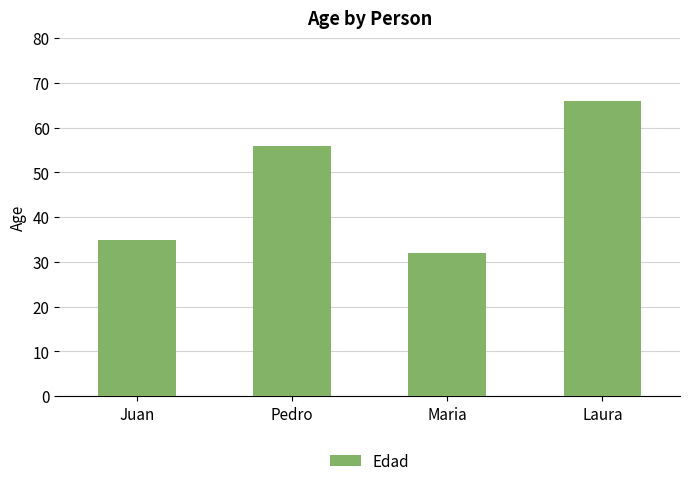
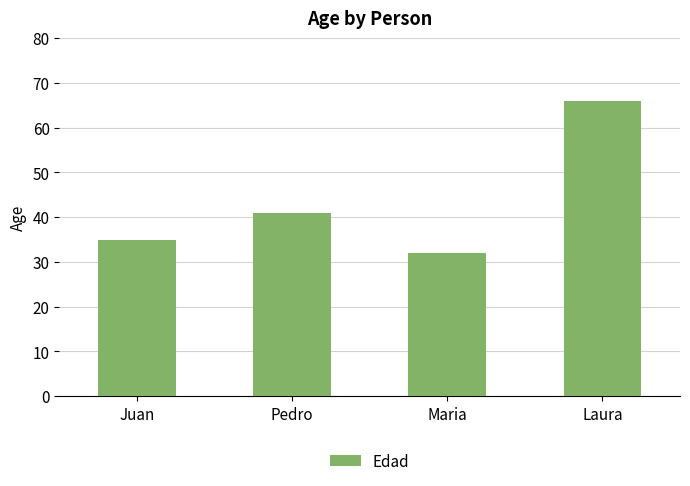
  {
    "Juan": 35,
-   "Pedro": 56,
+   "Pedro": 41,
    "Maria": 32,
    "Laura": 66
  }
